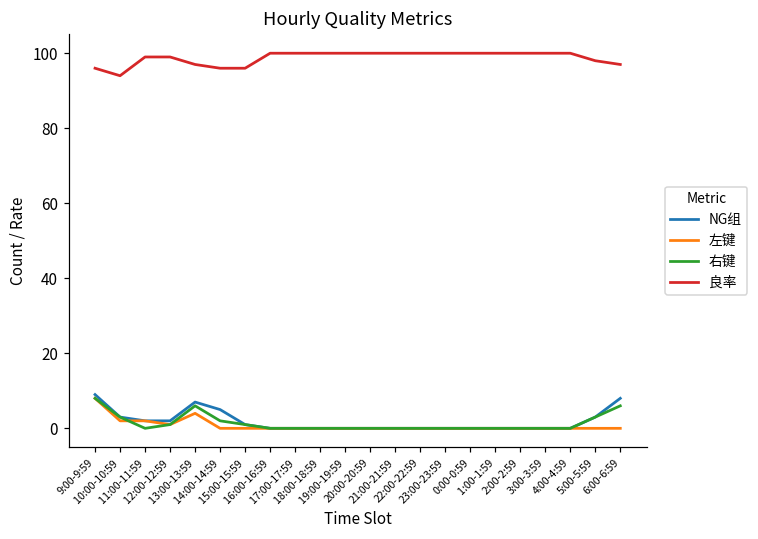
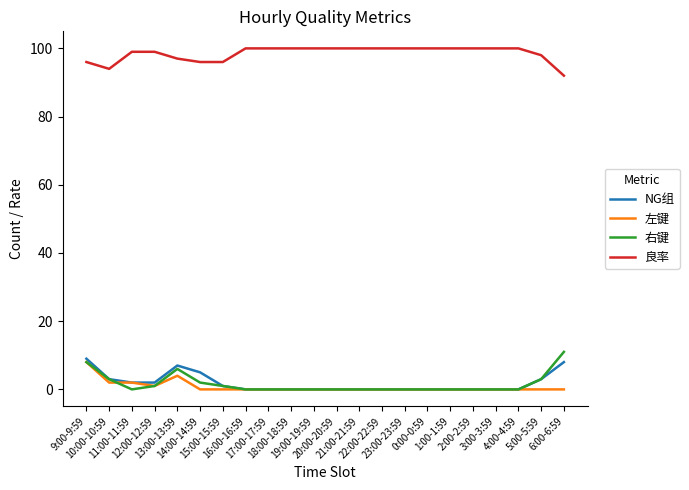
  {
    "NG组": {
      "9:00-9:59": 9,
      "12:00-12:59": 2,
      "13:00-13:59": 7,
      "14:00-14:59": 5,
      "6:00-6:59": 8
    },
    "左键": {
      "10:00-10:59": 2,
      "13:00-13:59": 4,
      "14:00-14:59": 0,
      "15:00-15:59": 0,
      "5:00-5:59": 0,
      "6:00-6:59": 0
    },
    "右键": {
      "11:00-11:59": 0,
      "13:00-13:59": 6,
      "14:00-14:59": 2,
-     "6:00-6:59": 6
+     "6:00-6:59": 11
    },
    "良率": {
      "9:00-9:59": 96,
      "10:00-10:59": 94,
      "11:00-11:59": 99,
      "12:00-12:59": 99,
      "13:00-13:59": 97,
      "14:00-14:59": 96,
      "15:00-15:59": 96,
      "16:00-16:59": 100,
      "17:00-17:59": 100,
      "18:00-18:59": 100,
      "19:00-19:59": 100,
      "20:00-20:59": 100,
      "21:00-21:59": 100,
      "22:00-22:59": 100,
      "23:00-23:59": 100,
      "0:00-0:59": 100,
      "1:00-1:59": 100,
      "2:00-2:59": 100,
      "3:00-3:59": 100,
      "4:00-4:59": 100,
      "5:00-5:59": 98,
-     "6:00-6:59": 97
+     "6:00-6:59": 92
    }
  }
